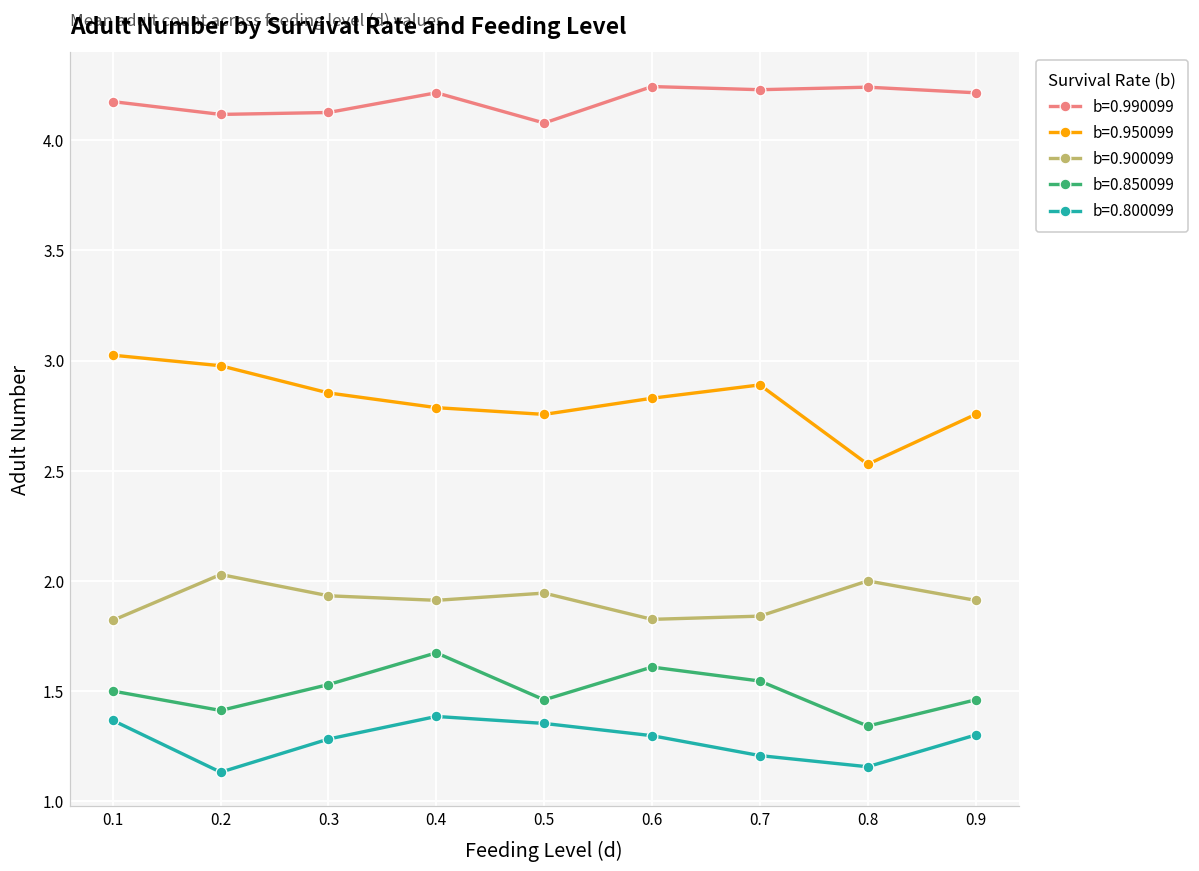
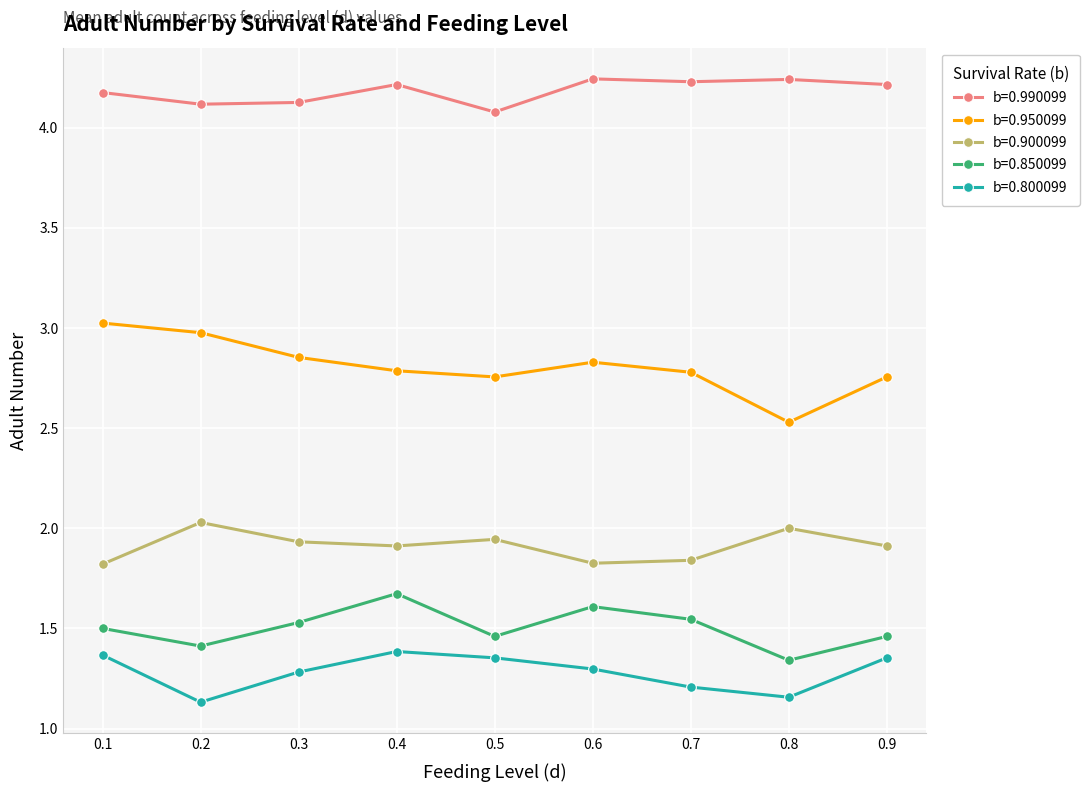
  {
    "b=0.990099": {
      "0.1": 4.18,
      "0.2": 4.12,
      "0.3": 4.13,
      "0.4": 4.22,
      "0.5": 4.08,
      "0.6": 4.24,
      "0.7": 4.23,
      "0.8": 4.24,
      "0.9": 4.22
    },
    "b=0.950099": {
      "0.1": 3.02,
      "0.2": 2.98,
      "0.3": 2.85,
      "0.4": 2.79,
      "0.5": 2.76,
      "0.6": 2.83,
-     "0.7": 2.89,
+     "0.7": 2.78,
      "0.8": 2.53,
      "0.9": 2.76
    },
    "b=0.900099": {
      "0.1": 1.82,
      "0.2": 2.03,
      "0.3": 1.93,
      "0.4": 1.91,
      "0.5": 1.94,
      "0.6": 1.83,
      "0.7": 1.84,
      "0.8": 2.00,
      "0.9": 1.91
    },
    "b=0.850099": {
      "0.1": 1.50,
      "0.2": 1.41,
      "0.3": 1.53,
      "0.4": 1.67,
      "0.5": 1.46,
      "0.6": 1.61,
      "0.7": 1.55,
      "0.8": 1.34,
      "0.9": 1.46
    },
    "b=0.800099": {
      "0.1": 1.37,
      "0.2": 1.13,
      "0.3": 1.28,
      "0.4": 1.38,
      "0.5": 1.35,
      "0.6": 1.30,
      "0.7": 1.21,
      "0.8": 1.16,
-     "0.9": 1.30
+     "0.9": 1.35
    }
  }
